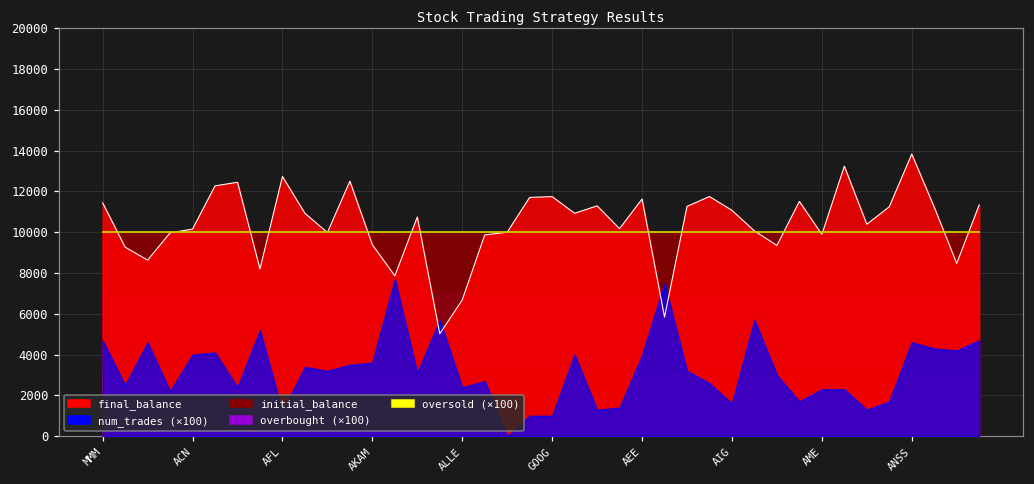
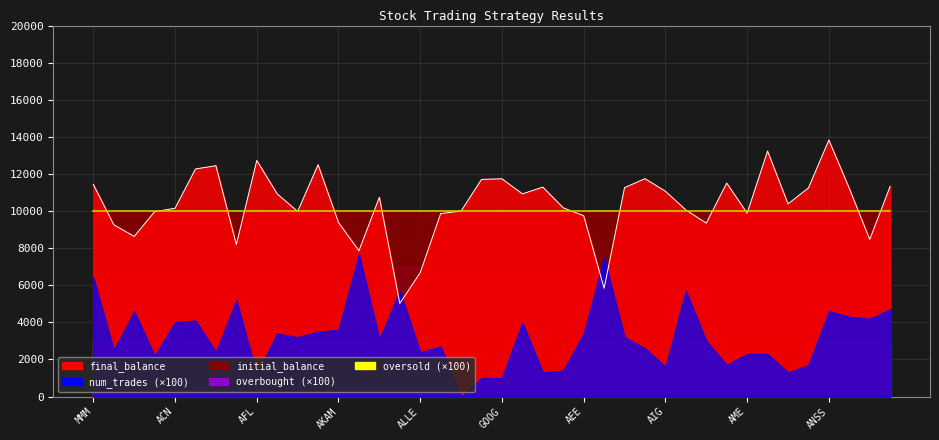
  {
    "final_balance": {
      "MMM": 11400,
      "ACN": 10200,
      "AFL": 12700,
      "AKAM": 9400,
      "ALLE": 6700,
      "GOOG": 11700,
-     "AEE": 11600,
+     "AEE": 9700,
      "AIG": 11100,
      "ANSS": 13800
    },
    "initial_balance": {
      "MMM": 10000,
      "ACN": 10000,
      "AFL": 10000,
      "AKAM": 10000,
      "ALLE": 10000,
      "GOOG": 10000,
      "AEE": 10000,
      "AIG": 10000,
      "ANSS": 10000
    },
    "num_trades (×100)": {
-     "MMM": 4700,
+     "MMM": 6400,
      "ACN": 4000,
      "AKAM": 3600,
      "ALLE": 2400,
      "GOOG": 1000,
-     "AEE": 4000,
+     "AEE": 3400,
      "AIG": 1600,
      "AME": 2300,
      "ANSS": 4600
    },
    "overbought (×100)": {
      "MMM": 7000,
      "ACN": 7000,
      "AFL": 7000,
      "AKAM": 7000,
      "ALLE": 7000,
      "GOOG": 7000,
      "AEE": 7000,
      "AIG": 7000,
      "AME": 7000,
      "ANSS": 7000
    },
    "oversold (×100)": {
      "MMM": 3000,
      "ACN": 3000,
      "AFL": 3000,
      "AKAM": 3000,
      "ALLE": 3000,
      "GOOG": 3000,
      "AEE": 3000,
      "AIG": 3000,
      "AME": 3000,
      "ANSS": 3000
    }
  }
